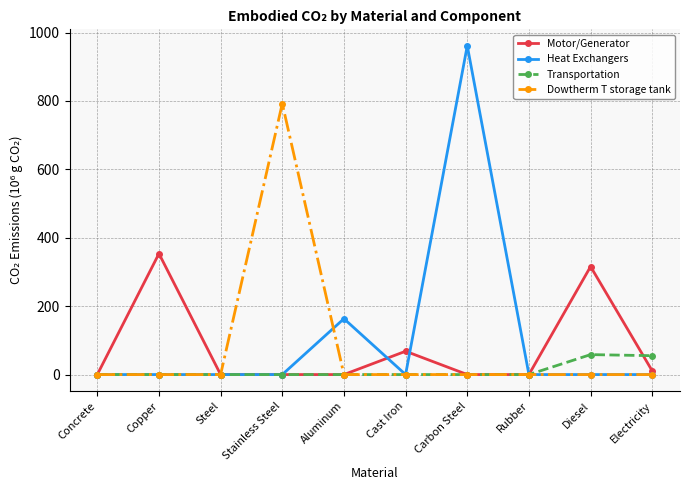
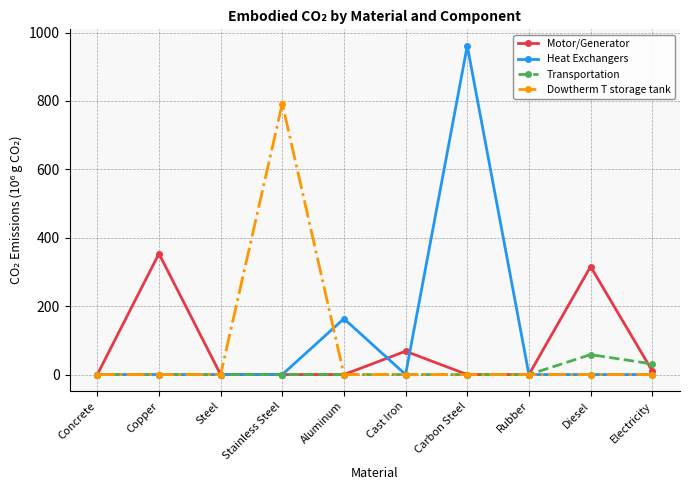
  {
    "Motor/Generator": {
      "Copper": 350,
      "Cast Iron": 70,
      "Diesel": 320,
      "Electricity": 10
    },
    "Heat Exchangers": {
      "Aluminum": 160,
      "Carbon Steel": 960
    },
    "Transportation": {
      "Diesel": 60,
-     "Electricity": 60
+     "Electricity": 30
    },
    "Dowtherm T storage tank": {
      "Stainless Steel": 790
    }
  }
